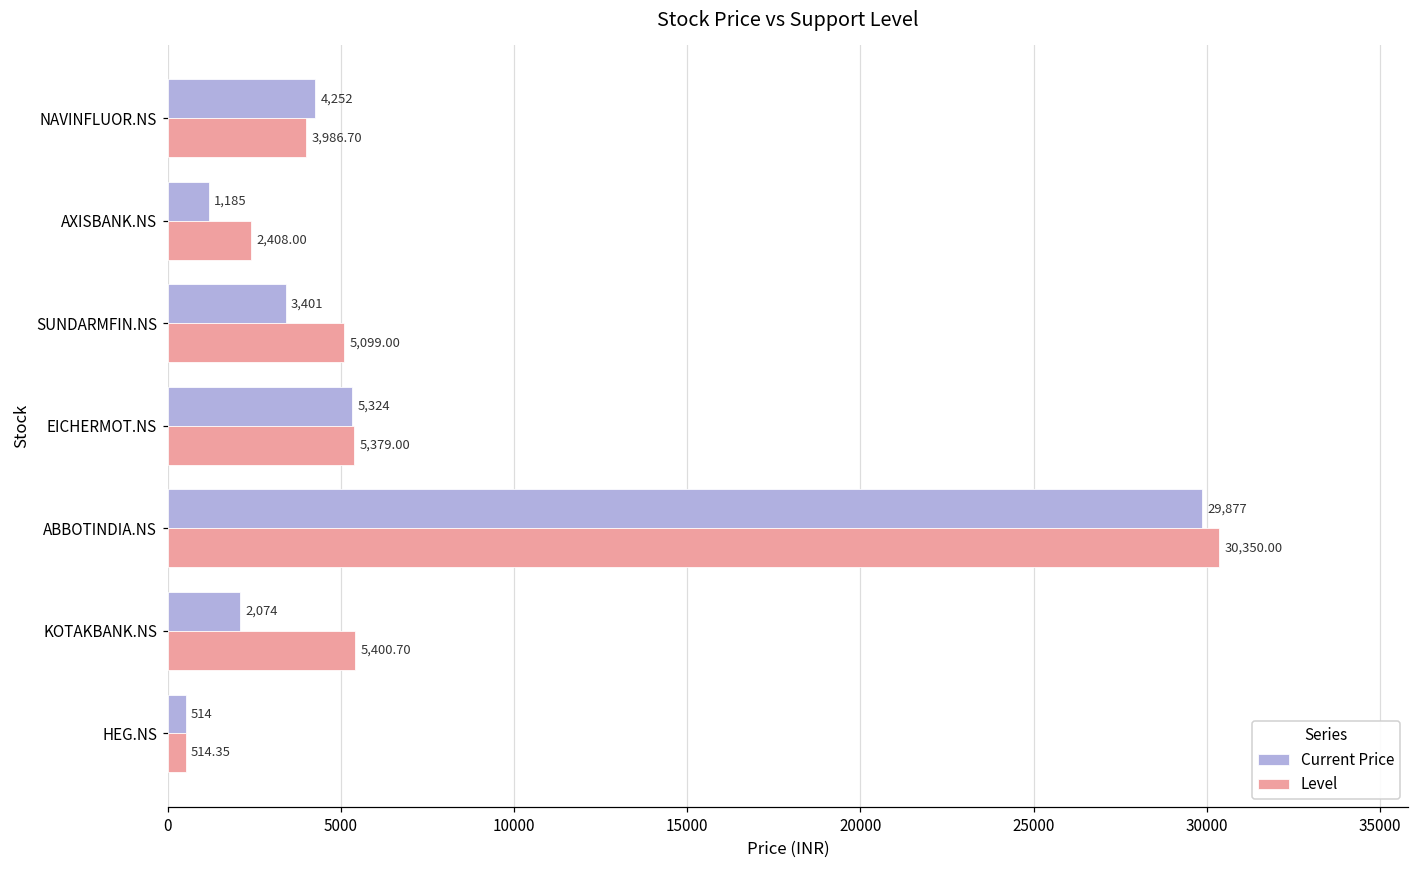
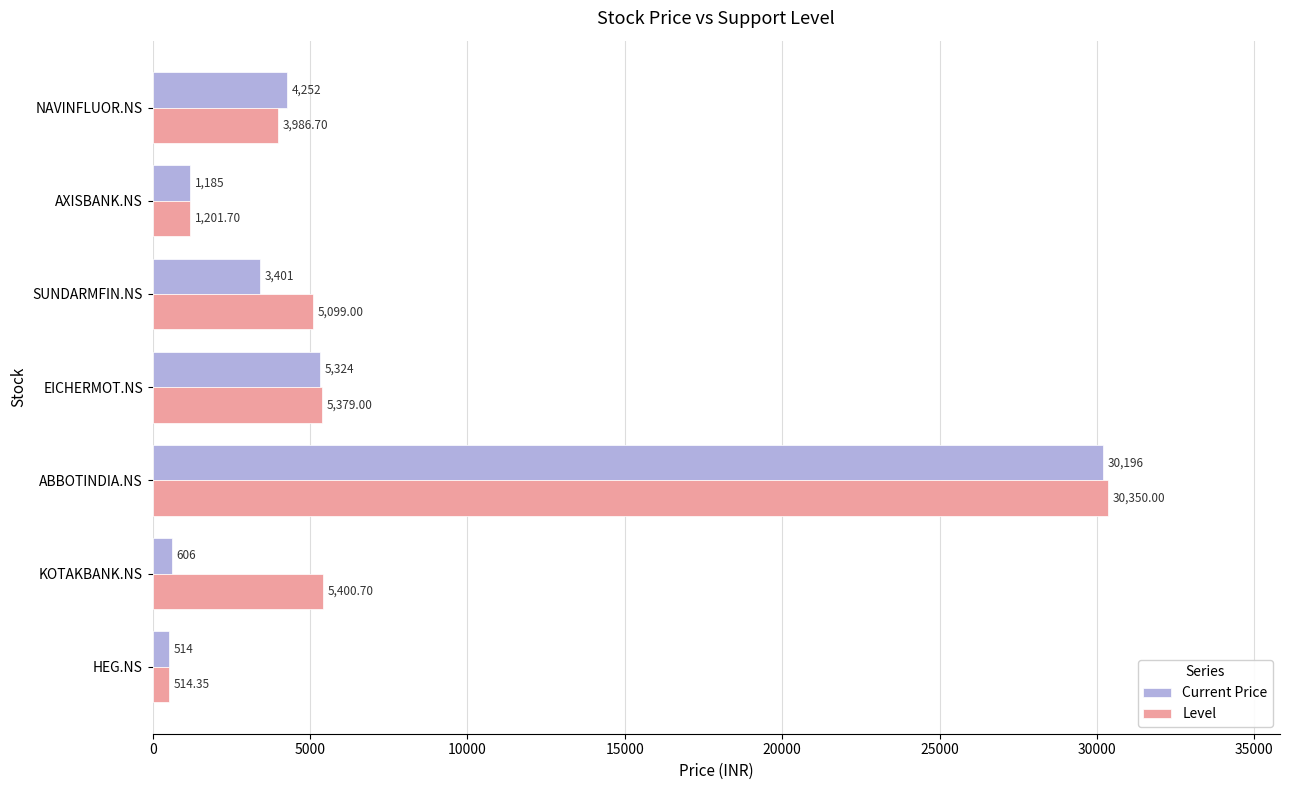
  {
    "Current Price": {
      "NAVINFLUOR.NS": "4,252",
      "AXISBANK.NS": "1,185",
      "SUNDARMFIN.NS": "3,401",
      "EICHERMOT.NS": "5,324",
-     "ABBOTINDIA.NS": "29,877",
-     "KOTAKBANK.NS": "2,074",
+     "ABBOTINDIA.NS": "30,196",
+     "KOTAKBANK.NS": "606",
      "HEG.NS": "514"
    },
    "Level": {
      "NAVINFLUOR.NS": "3,986.70",
-     "AXISBANK.NS": "2,408.00",
+     "AXISBANK.NS": "1,201.70",
      "SUNDARMFIN.NS": "5,099.00",
      "EICHERMOT.NS": "5,379.00",
      "ABBOTINDIA.NS": "30,350.00",
      "KOTAKBANK.NS": "5,400.70",
      "HEG.NS": "514.35"
    }
  }
